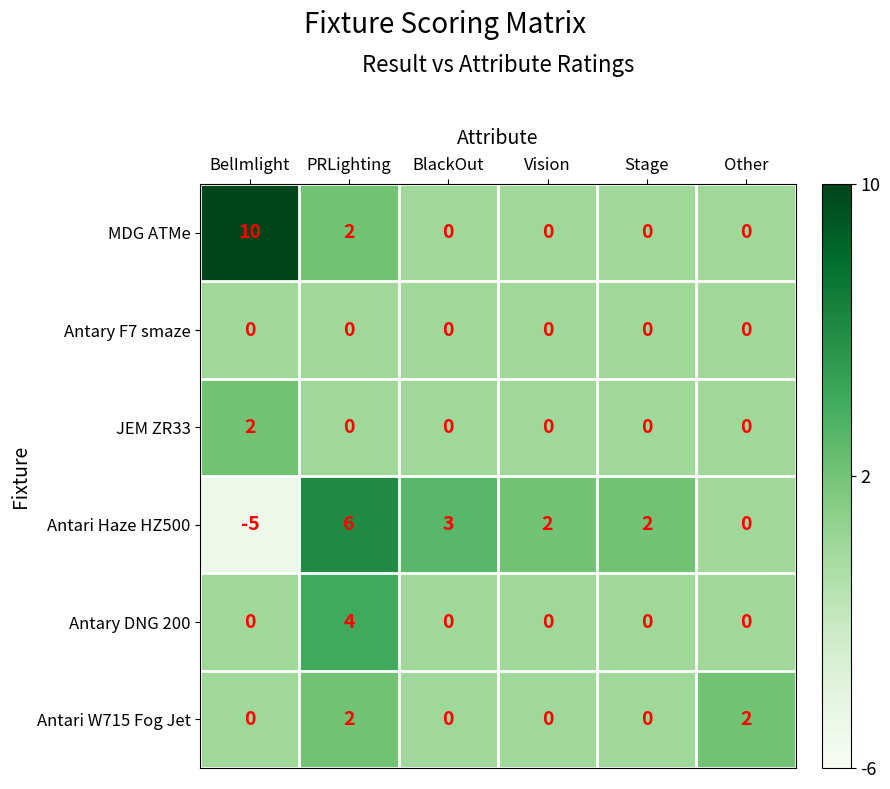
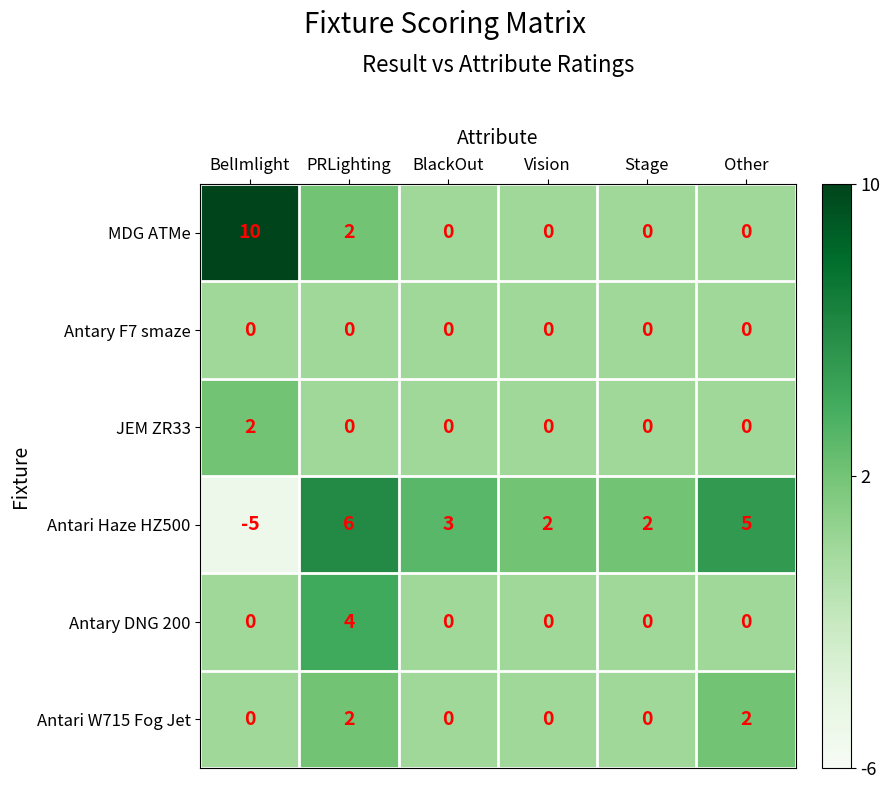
  {
    "MDG ATMe": {
      "BelImlight": 10,
      "PRLighting": 2,
      "BlackOut": 0,
      "Vision": 0,
      "Stage": 0,
      "Other": 0
    },
    "Antary F7 smaze": {
      "BelImlight": 0,
      "PRLighting": 0,
      "BlackOut": 0,
      "Vision": 0,
      "Stage": 0,
      "Other": 0
    },
    "JEM ZR33": {
      "BelImlight": 2,
      "PRLighting": 0,
      "BlackOut": 0,
      "Vision": 0,
      "Stage": 0,
      "Other": 0
    },
    "Antari Haze HZ500": {
      "BelImlight": -5,
      "PRLighting": 6,
      "BlackOut": 3,
      "Vision": 2,
      "Stage": 2,
-     "Other": 0
+     "Other": 5
    },
    "Antary DNG 200": {
      "BelImlight": 0,
      "PRLighting": 4,
      "BlackOut": 0,
      "Vision": 0,
      "Stage": 0,
      "Other": 0
    },
    "Antari W715 Fog Jet": {
      "BelImlight": 0,
      "PRLighting": 2,
      "BlackOut": 0,
      "Vision": 0,
      "Stage": 0,
      "Other": 2
    }
  }
